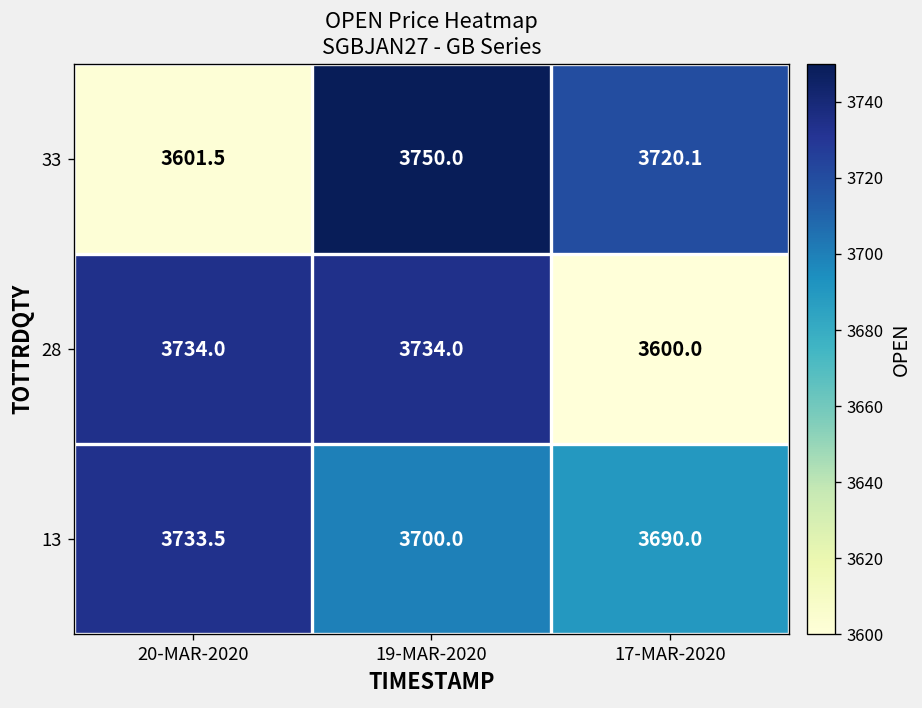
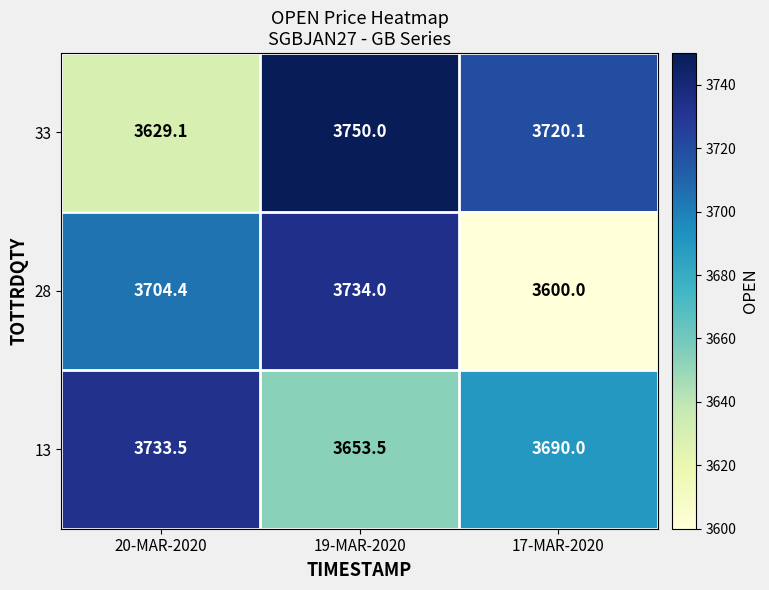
  {
    "33": {
-     "20-MAR-2020": 3601.5,
+     "20-MAR-2020": 3629.1,
      "19-MAR-2020": 3750.0,
      "17-MAR-2020": 3720.1
    },
    "28": {
-     "20-MAR-2020": 3734.0,
+     "20-MAR-2020": 3704.4,
      "19-MAR-2020": 3734.0,
      "17-MAR-2020": 3600.0
    },
    "13": {
      "20-MAR-2020": 3733.5,
-     "19-MAR-2020": 3700.0,
+     "19-MAR-2020": 3653.5,
      "17-MAR-2020": 3690.0
    }
  }
